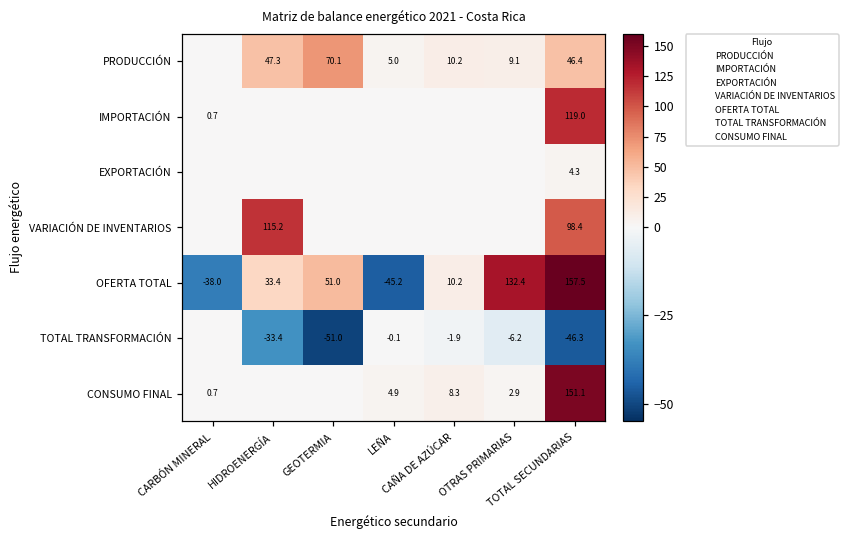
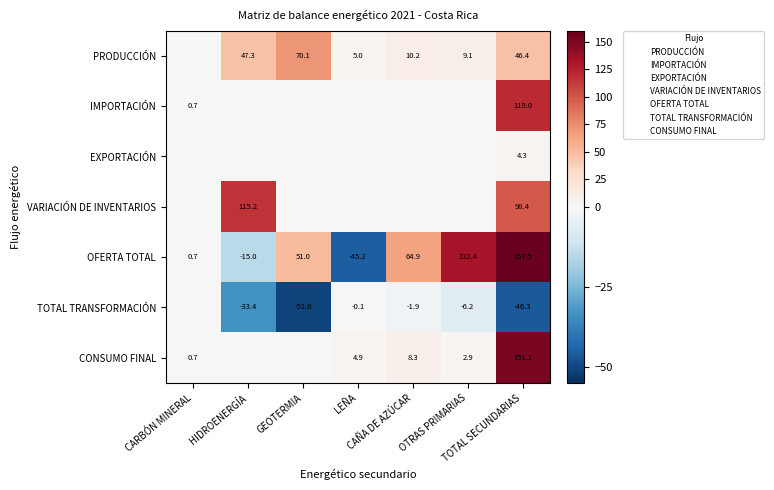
  {
    "PRODUCCIÓN": {
      "HIDROENERGÍA": 47.3,
      "GEOTERMIA": 70.1,
      "LEÑA": 5.0,
      "CAÑA DE AZÚCAR": 10.2,
      "OTRAS PRIMARIAS": 9.1,
      "TOTAL SECUNDARIAS": 46.4
    },
    "IMPORTACIÓN": {
      "CARBÓN MINERAL": 0.7,
      "TOTAL SECUNDARIAS": 119.0
    },
    "EXPORTACIÓN": {
      "TOTAL SECUNDARIAS": 4.3
    },
    "VARIACIÓN DE INVENTARIOS": {
      "HIDROENERGÍA": 115.2,
      "TOTAL SECUNDARIAS": 98.4
    },
    "OFERTA TOTAL": {
-     "CARBÓN MINERAL": -38.0,
-     "HIDROENERGÍA": 33.4,
+     "CARBÓN MINERAL": 0.7,
+     "HIDROENERGÍA": -15.0,
      "GEOTERMIA": 51.0,
      "LEÑA": -45.2,
-     "CAÑA DE AZÚCAR": 10.2,
+     "CAÑA DE AZÚCAR": 64.9,
      "OTRAS PRIMARIAS": 132.4,
      "TOTAL SECUNDARIAS": 157.5
    },
    "TOTAL TRANSFORMACIÓN": {
      "HIDROENERGÍA": -33.4,
      "GEOTERMIA": -51.0,
      "LEÑA": -0.1,
      "CAÑA DE AZÚCAR": -1.9,
      "OTRAS PRIMARIAS": -6.2,
      "TOTAL SECUNDARIAS": -46.3
    },
    "CONSUMO FINAL": {
      "CARBÓN MINERAL": 0.7,
      "LEÑA": 4.9,
      "CAÑA DE AZÚCAR": 8.3,
      "OTRAS PRIMARIAS": 2.9,
      "TOTAL SECUNDARIAS": 151.1
    }
  }
